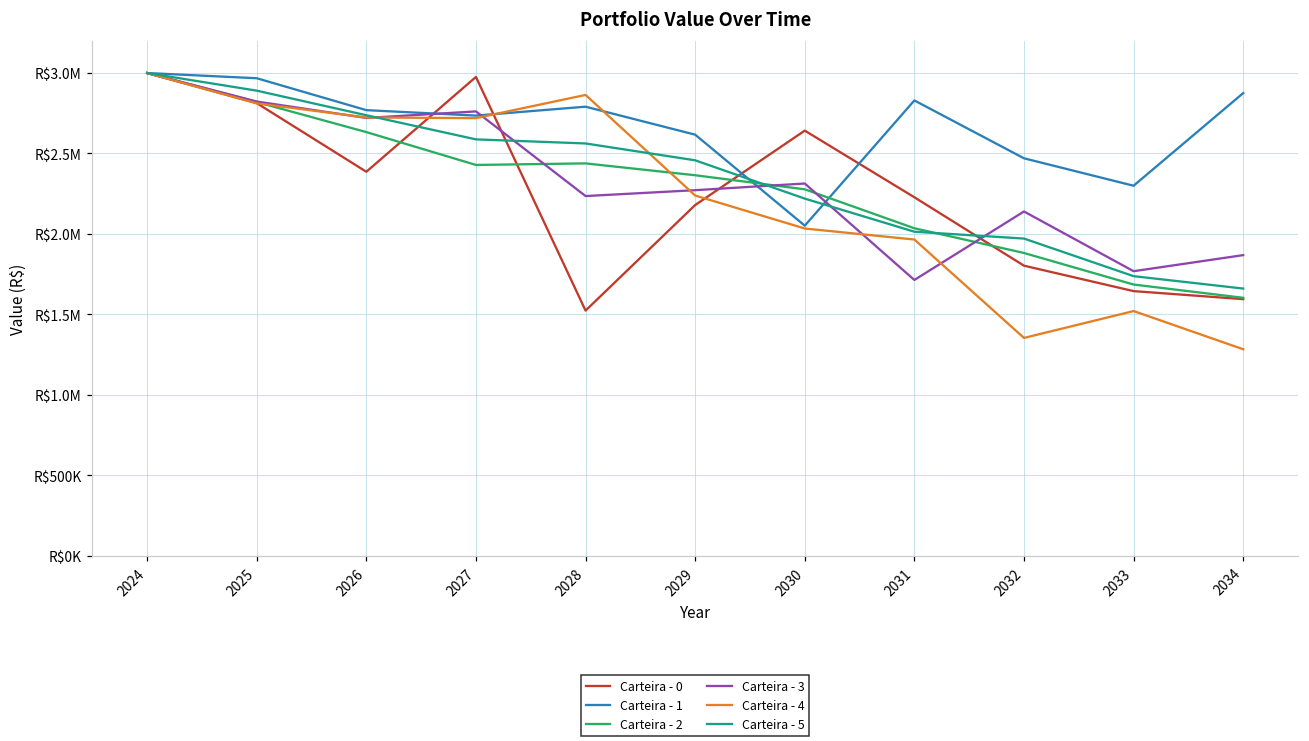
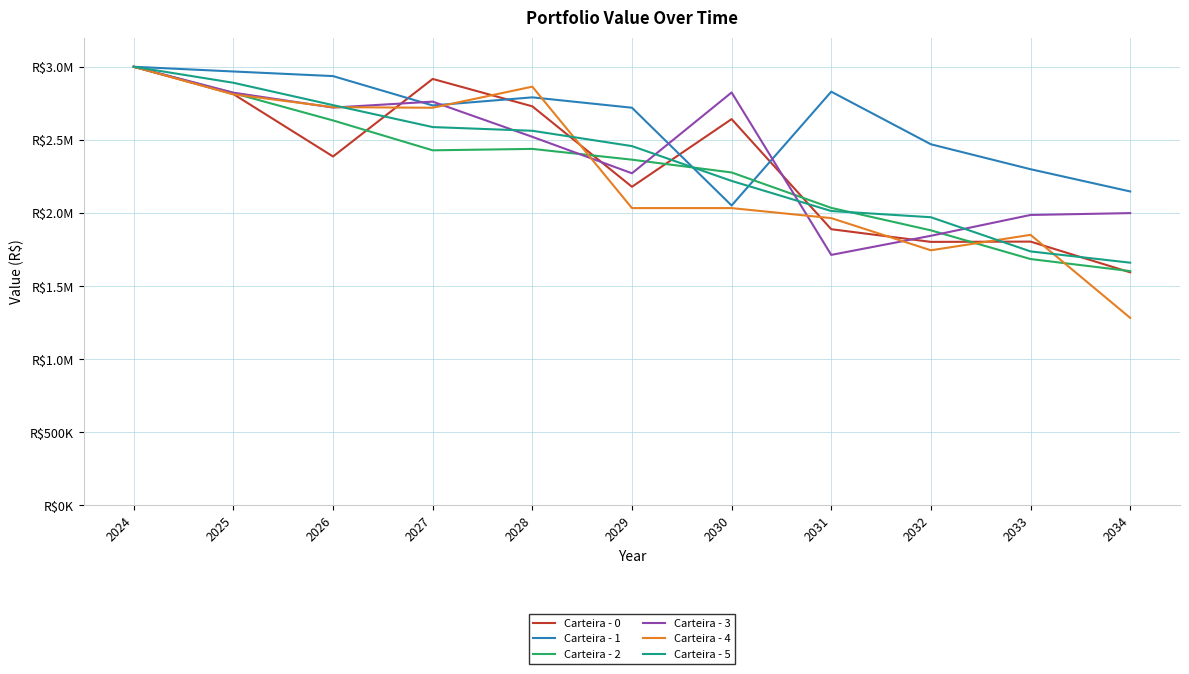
  {
    "Carteira - 0": {
      "2026": "R$2390000",
-     "2027": "R$2980000",
-     "2028": "R$1520000",
+     "2027": "R$2920000",
+     "2028": "R$2730000",
      "2029": "R$2180000",
      "2030": "R$2640000",
-     "2031": "R$2230000",
+     "2031": "R$1890000",
      "2032": "R$1800000",
-     "2033": "R$1640000"
+     "2033": "R$1800000"
    },
    "Carteira - 1": {
      "2025": "R$2970000",
-     "2026": "R$2770000",
+     "2026": "R$2940000",
      "2028": "R$2790000",
-     "2029": "R$2620000",
+     "2029": "R$2720000",
      "2030": "R$2050000",
      "2031": "R$2830000",
      "2032": "R$2470000",
      "2033": "R$2300000",
-     "2034": "R$2880000"
+     "2034": "R$2150000"
    },
    "Carteira - 3": {
      "2027": "R$2760000",
-     "2028": "R$2240000",
+     "2028": "R$2520000",
      "2029": "R$2270000",
-     "2030": "R$2310000",
+     "2030": "R$2820000",
      "2031": "R$1710000",
-     "2032": "R$2140000",
-     "2033": "R$1770000",
-     "2034": "R$1870000"
+     "2032": "R$1840000",
+     "2033": "R$1990000",
+     "2034": "R$2000000"
    },
    "Carteira - 4": {
      "2028": "R$2860000",
-     "2029": "R$2240000",
+     "2029": "R$2030000",
      "2030": "R$2030000",
      "2031": "R$1960000",
-     "2032": "R$1350000",
-     "2033": "R$1520000",
+     "2032": "R$1740000",
+     "2033": "R$1850000",
      "2034": "R$1280000"
    }
  }
